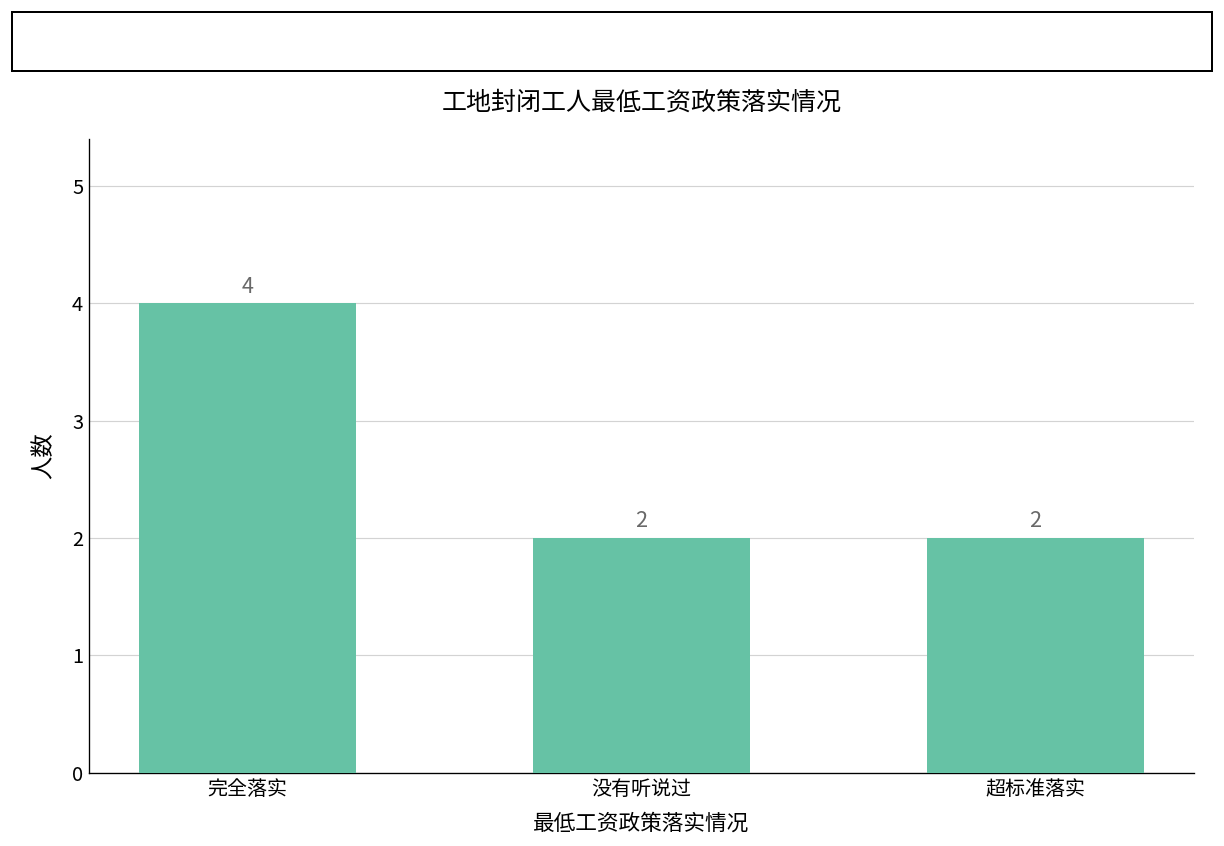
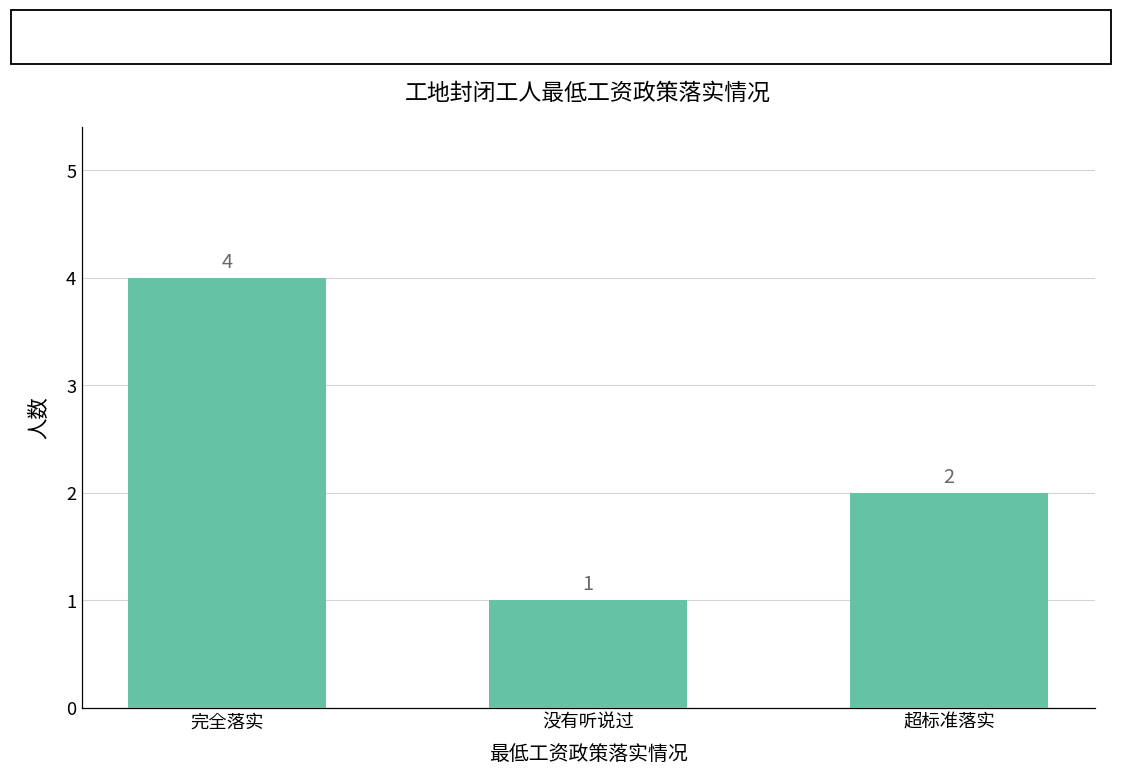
  {
    "完全落实": 4,
-   "没有听说过": 2,
+   "没有听说过": 1,
    "超标准落实": 2
  }
